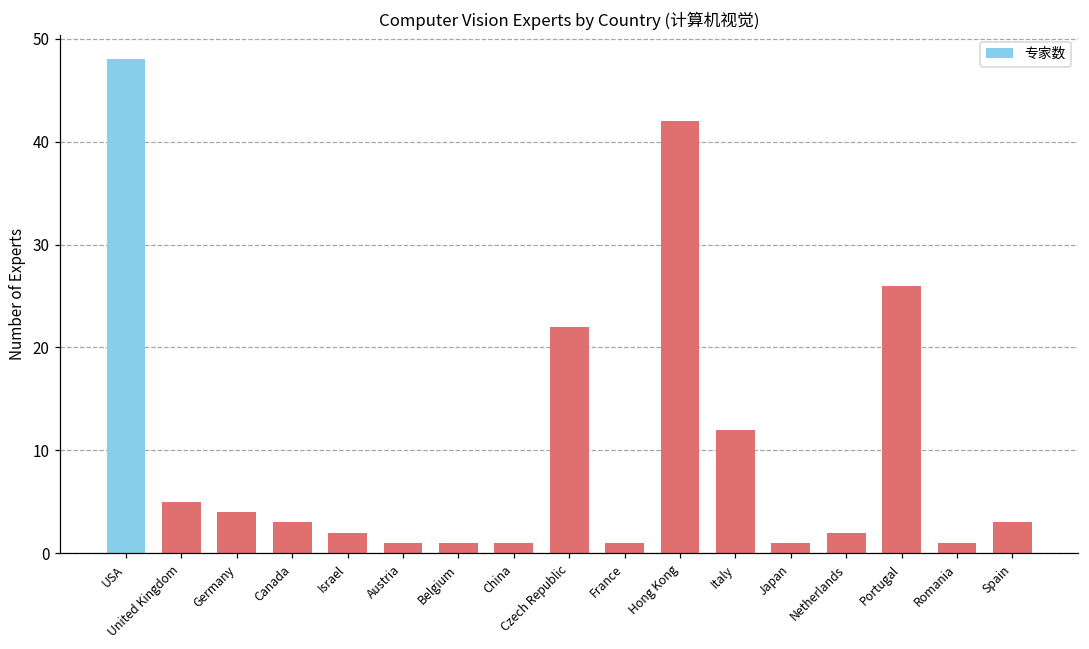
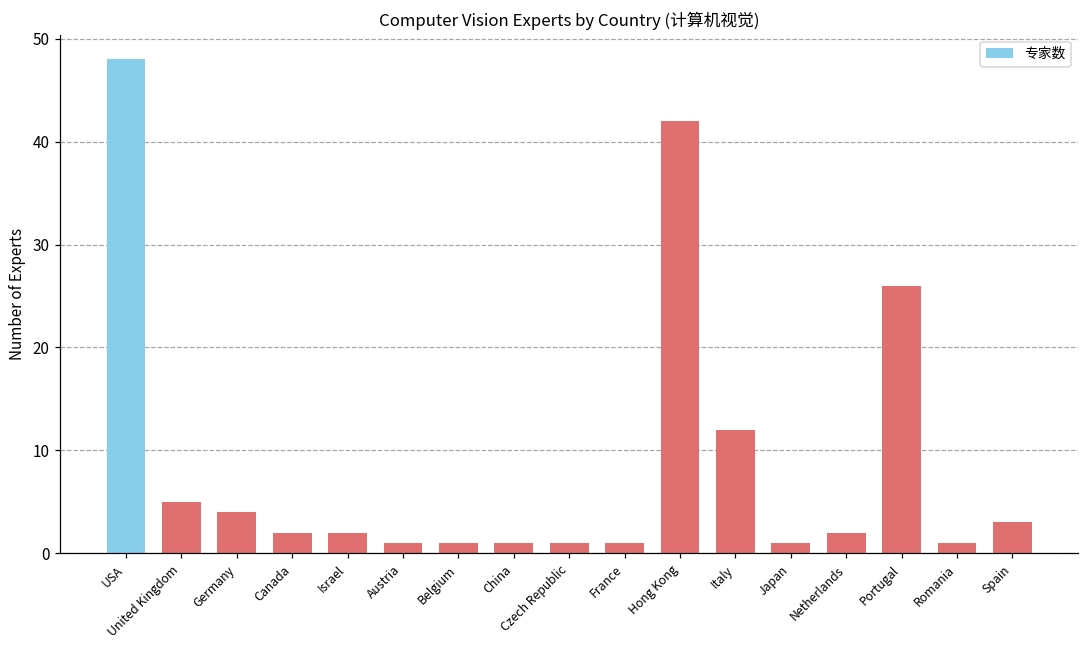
  {
    "USA": 48,
    "United Kingdom": 5,
    "Germany": 4,
-   "Canada": 3,
+   "Canada": 2,
    "Israel": 2,
    "Austria": 1,
    "Belgium": 1,
    "China": 1,
-   "Czech Republic": 22,
+   "Czech Republic": 1,
    "France": 1,
    "Hong Kong": 42,
    "Italy": 12,
    "Japan": 1,
    "Netherlands": 2,
    "Portugal": 26,
    "Romania": 1,
    "Spain": 3
  }
